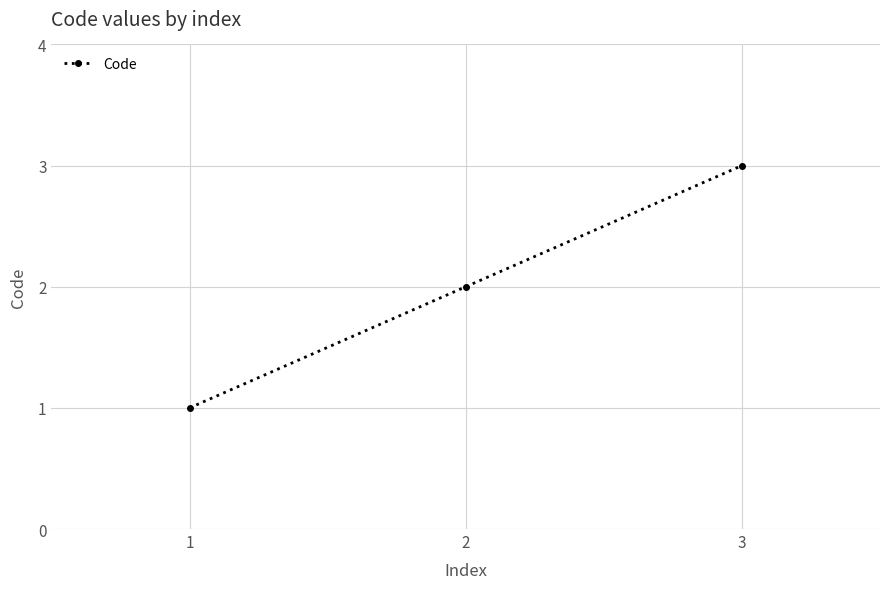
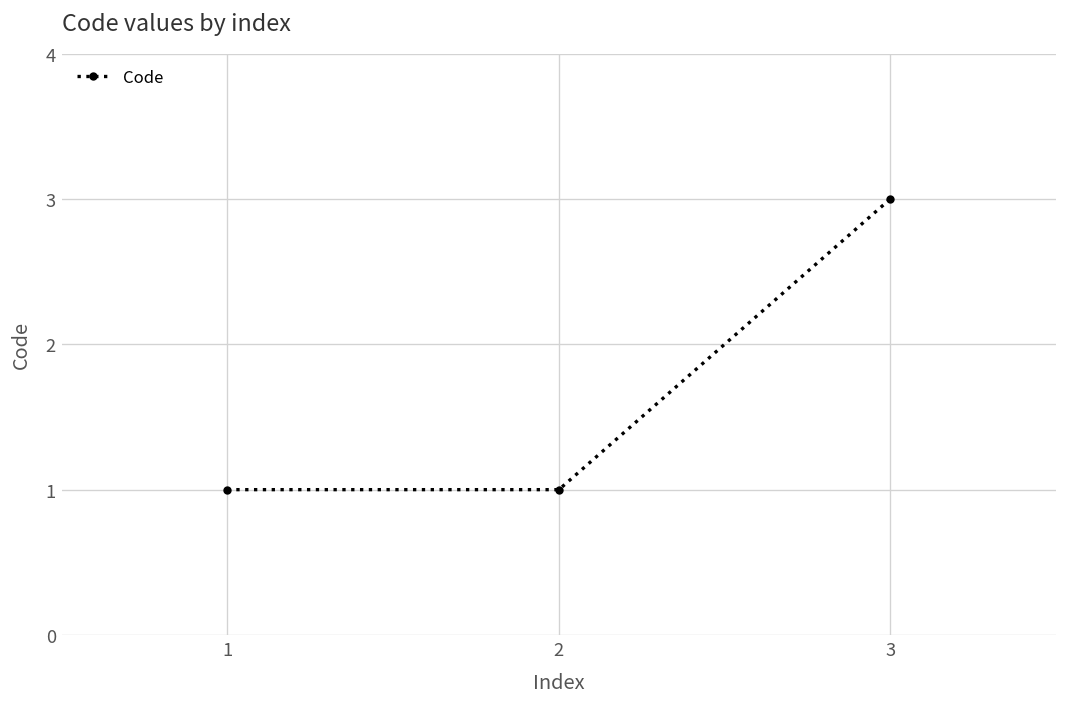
  {
    "1": 1,
-   "2": 2,
+   "2": 1,
    "3": 3
  }
